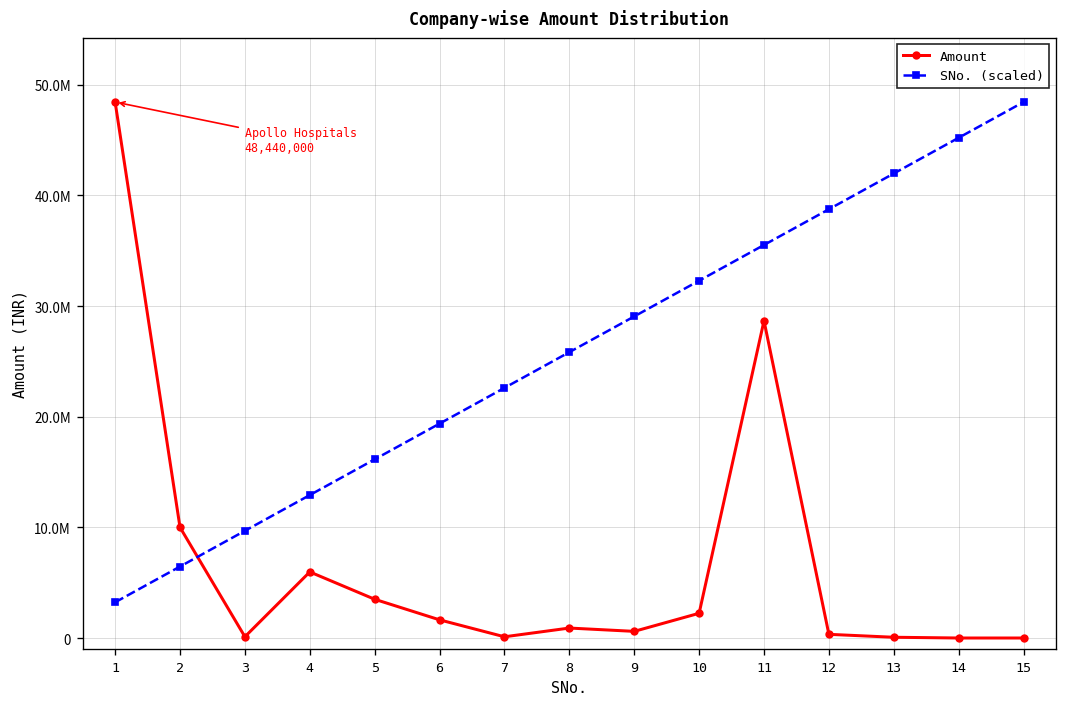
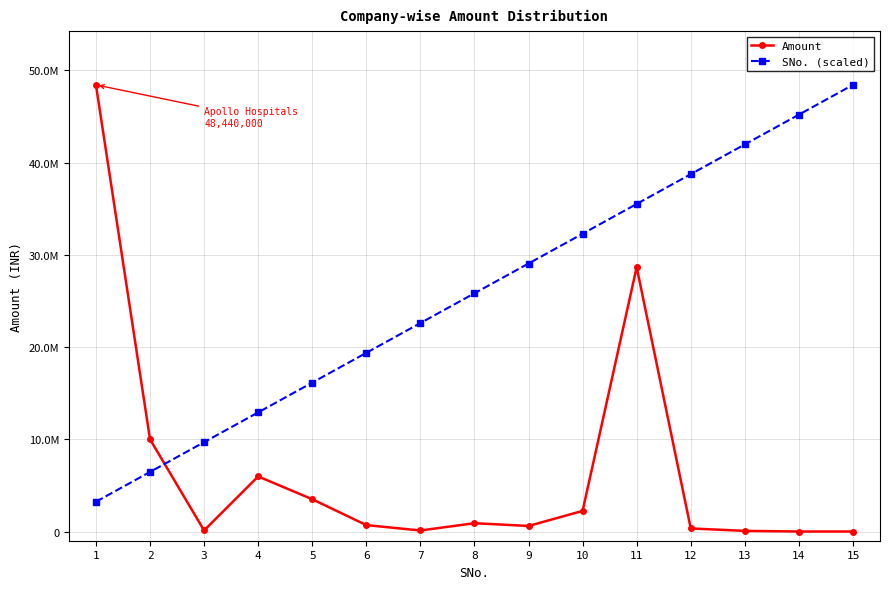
  {
    "Amount": {
      "2": 10000000,
      "3": 0,
      "4": 6000000,
      "5": 4000000,
-     "6": 2000000,
+     "6": 1000000,
      "7": 0,
      "8": 1000000,
      "9": 1000000,
      "10": 2000000,
      "11": 29000000,
      "12": 0,
      "13": 0,
      "14": 0,
      "15": 0
    },
    "SNo. (scaled)": {
      "1": 3000000,
      "2": 6000000,
      "3": 10000000,
      "4": 13000000,
      "5": 16000000,
      "6": 19000000,
      "7": 23000000,
      "8": 26000000,
      "9": 29000000,
      "10": 32000000,
      "11": 36000000,
      "12": 39000000,
      "13": 42000000,
      "14": 45000000,
      "15": 48000000
    }
  }
